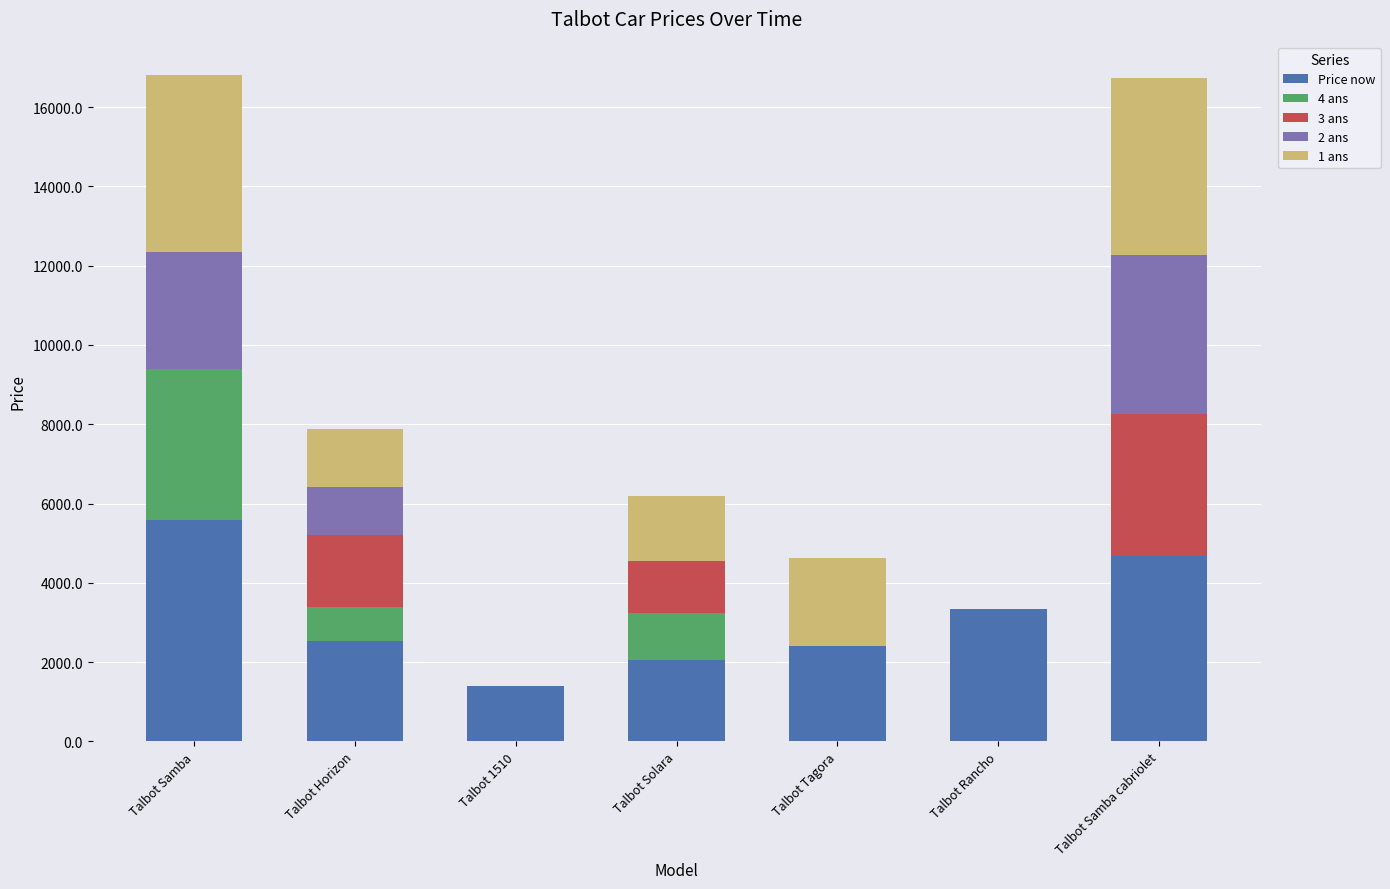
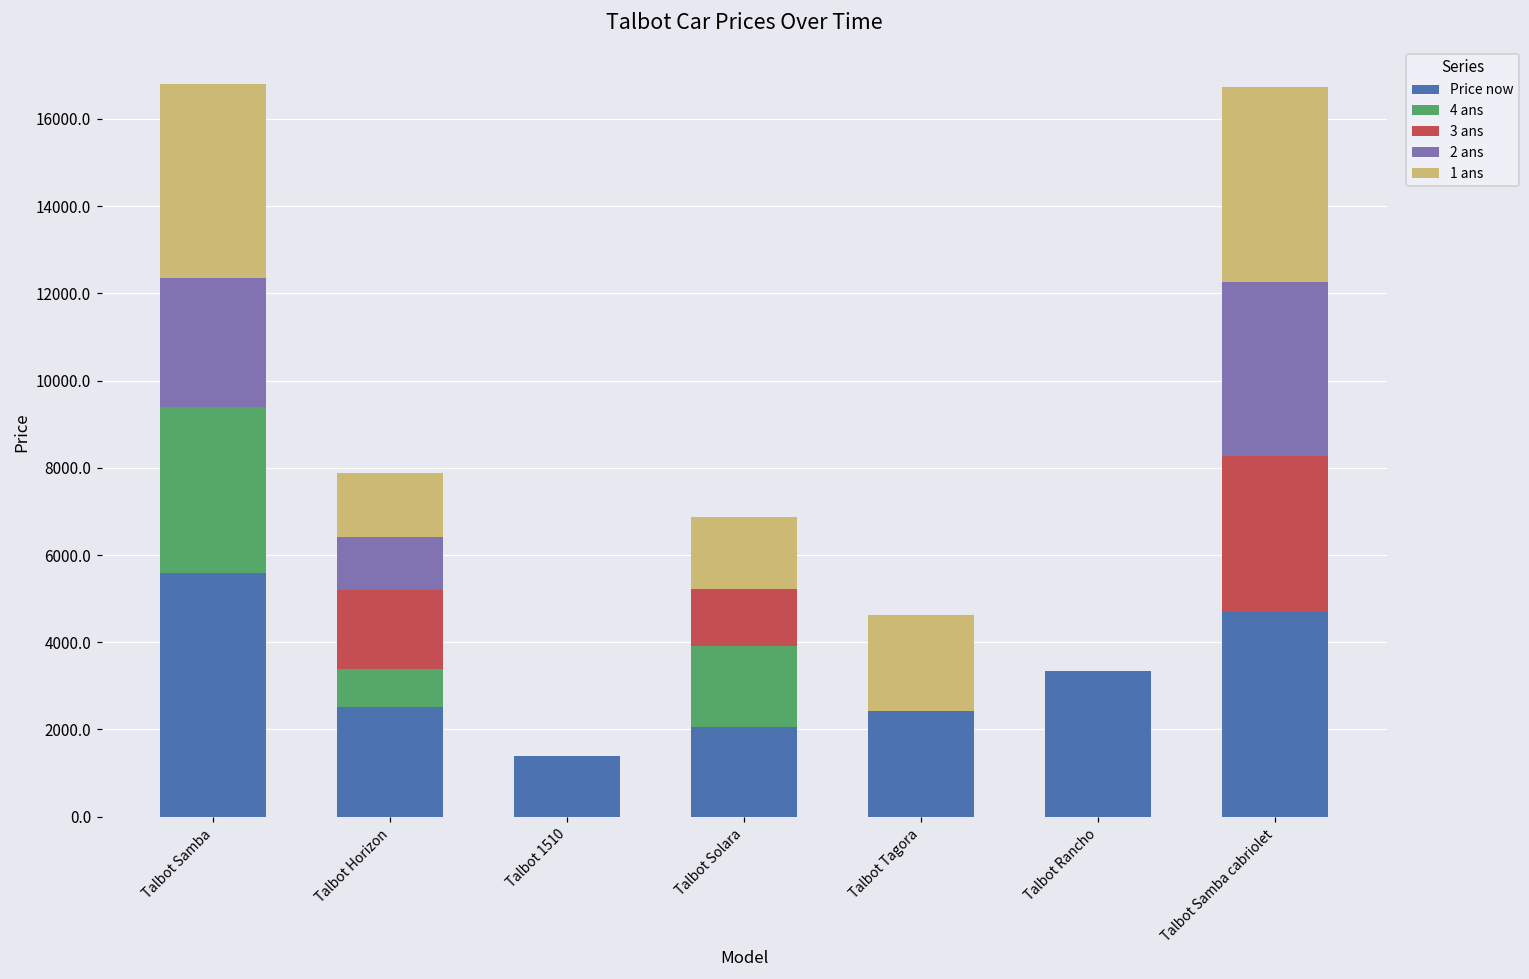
  {
    "4 ans": {
      "Talbot Samba": 3800,
      "Talbot Horizon": 900,
      "Talbot 1510": 0,
-     "Talbot Solara": 1200,
+     "Talbot Solara": 1900,
      "Talbot Tagora": 0,
      "Talbot Rancho": 0,
      "Talbot Samba cabriolet": 0
    },
    "3 ans": {
      "Talbot Samba": 0,
      "Talbot Horizon": 1800,
      "Talbot 1510": 0,
      "Talbot Solara": 1300,
      "Talbot Tagora": 0,
      "Talbot Rancho": 0,
      "Talbot Samba cabriolet": 3600
    },
    "1 ans": {
      "Talbot Samba": 4500,
      "Talbot Horizon": 1500,
      "Talbot 1510": 0,
      "Talbot Solara": 1700,
      "Talbot Tagora": 2200,
      "Talbot Rancho": 0,
      "Talbot Samba cabriolet": 4500
    }
  }
